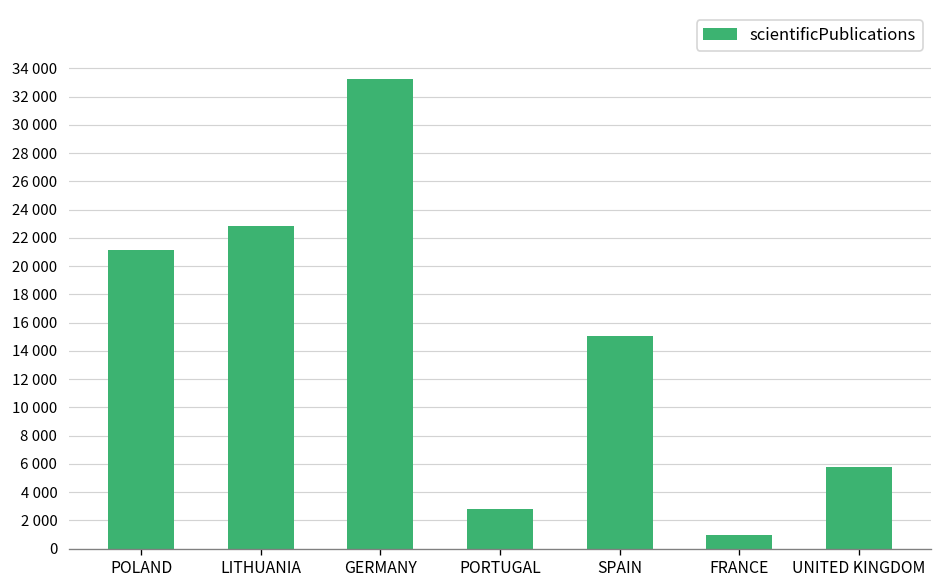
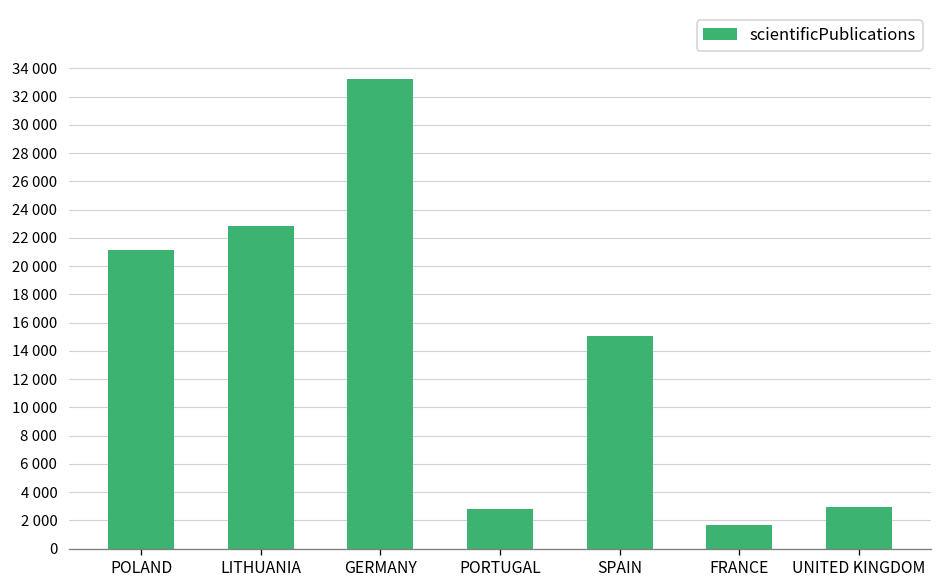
  {
    "POLAND": 21100,
    "LITHUANIA": 22800,
    "GERMANY": 33200,
    "PORTUGAL": 2800,
    "SPAIN": 15000,
-   "FRANCE": 1000,
-   "UNITED KINGDOM": 5800
+   "FRANCE": 1700,
+   "UNITED KINGDOM": 3000
  }
